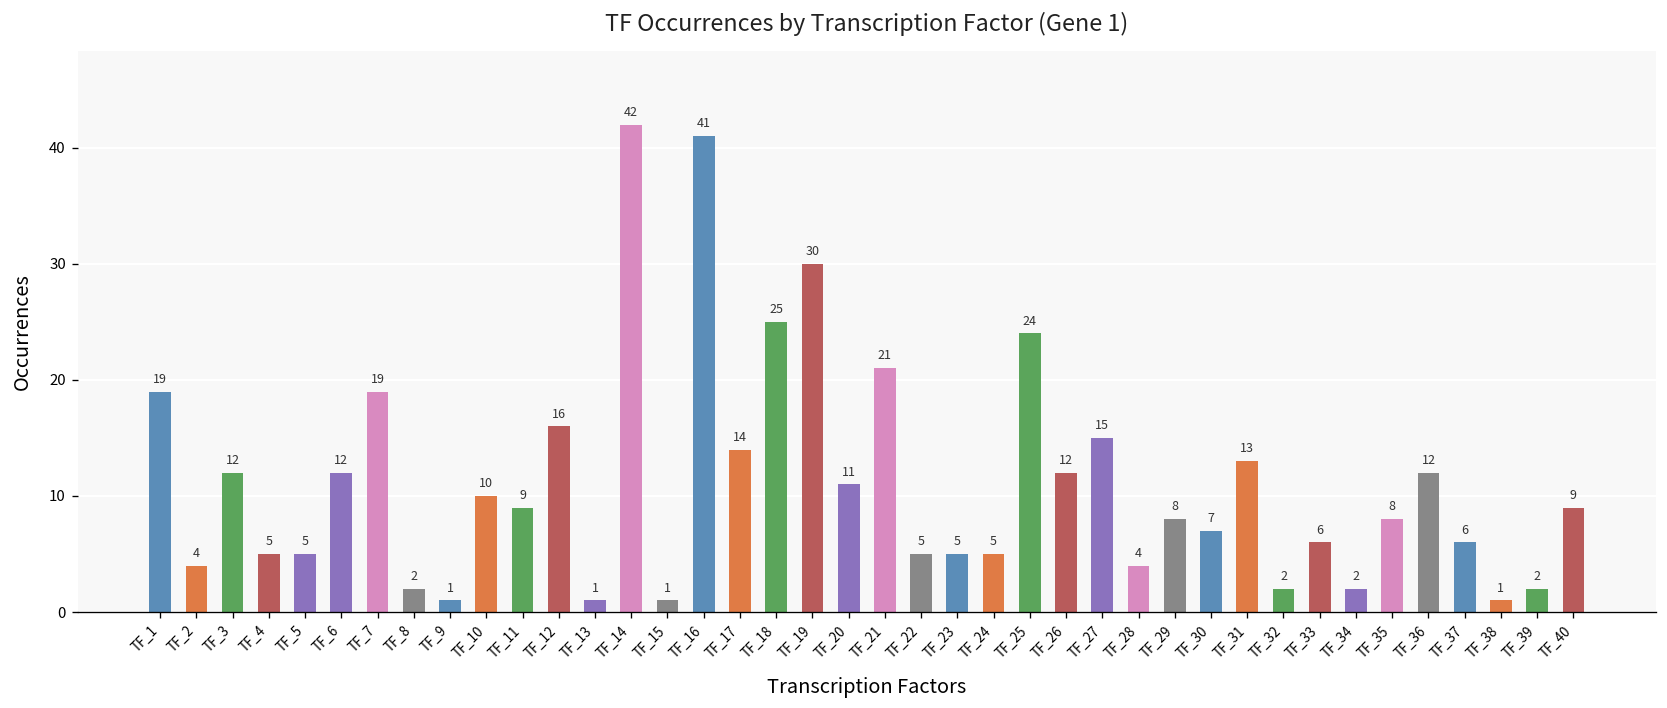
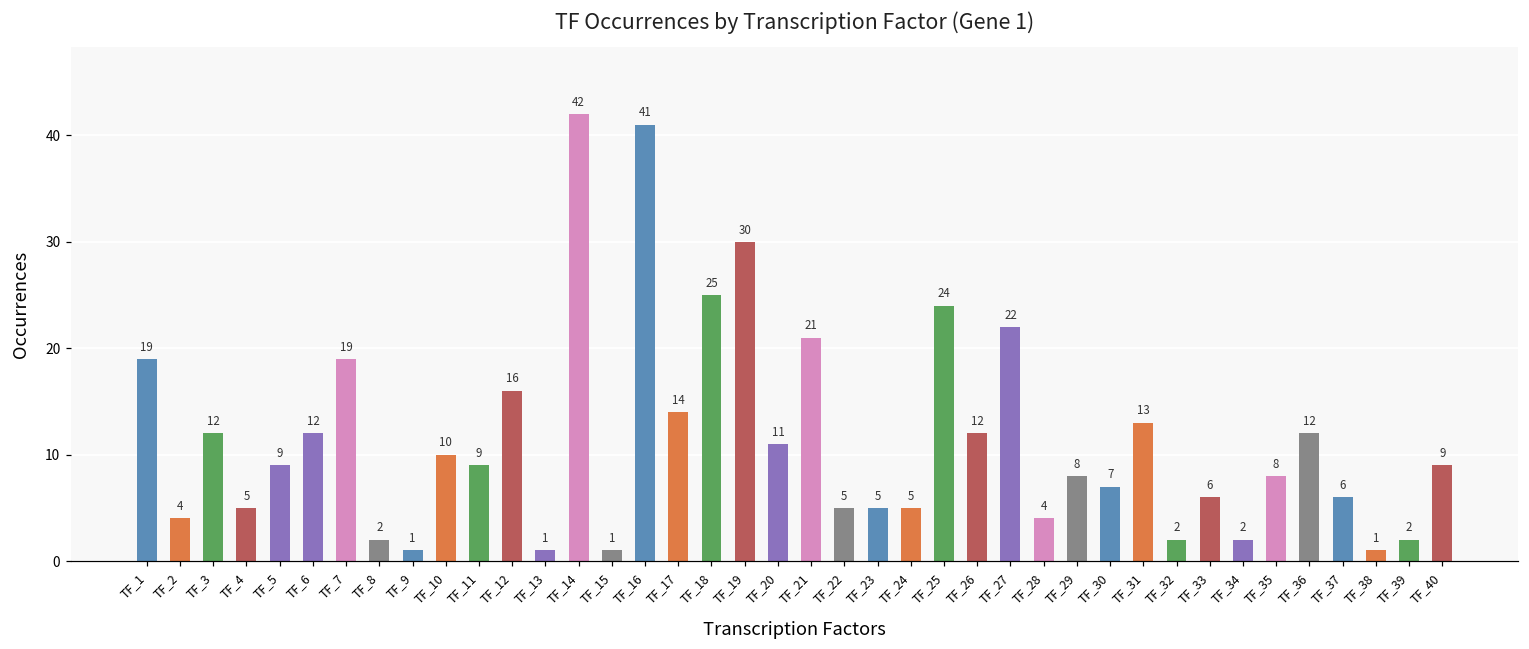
  {
    "TF_1": 19,
    "TF_2": 4,
    "TF_3": 12,
    "TF_4": 5,
-   "TF_5": 5,
+   "TF_5": 9,
    "TF_6": 12,
    "TF_7": 19,
    "TF_8": 2,
    "TF_9": 1,
    "TF_10": 10,
    "TF_11": 9,
    "TF_12": 16,
    "TF_13": 1,
    "TF_14": 42,
    "TF_15": 1,
    "TF_16": 41,
    "TF_17": 14,
    "TF_18": 25,
    "TF_19": 30,
    "TF_20": 11,
    "TF_21": 21,
    "TF_22": 5,
    "TF_23": 5,
    "TF_24": 5,
    "TF_25": 24,
    "TF_26": 12,
-   "TF_27": 15,
+   "TF_27": 22,
    "TF_28": 4,
    "TF_29": 8,
    "TF_30": 7,
    "TF_31": 13,
    "TF_32": 2,
    "TF_33": 6,
    "TF_34": 2,
    "TF_35": 8,
    "TF_36": 12,
    "TF_37": 6,
    "TF_38": 1,
    "TF_39": 2,
    "TF_40": 9
  }
